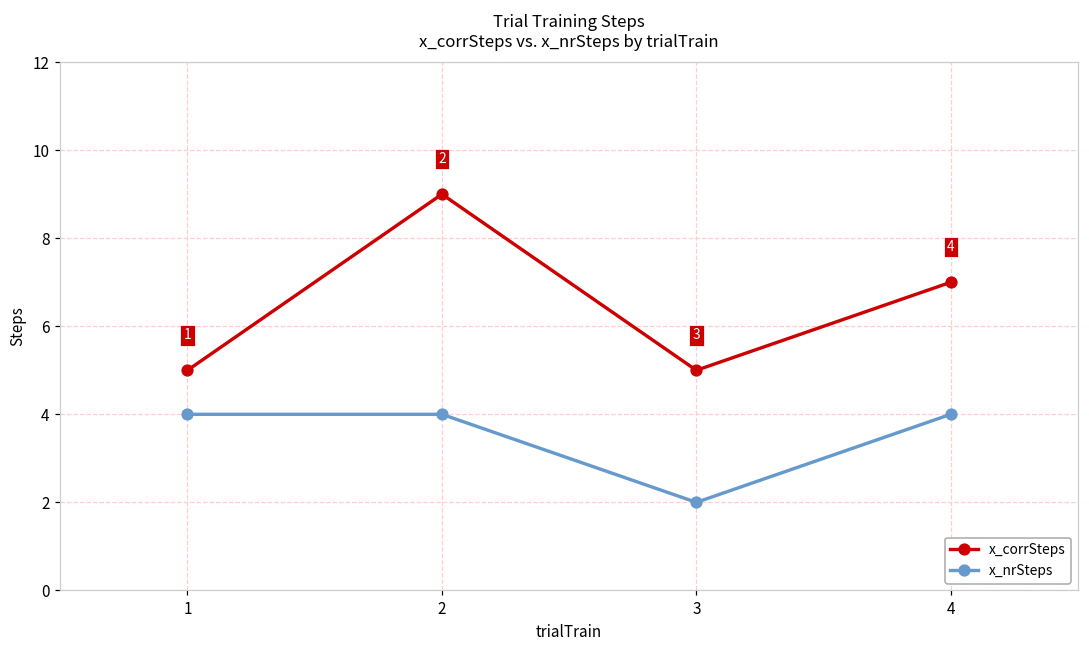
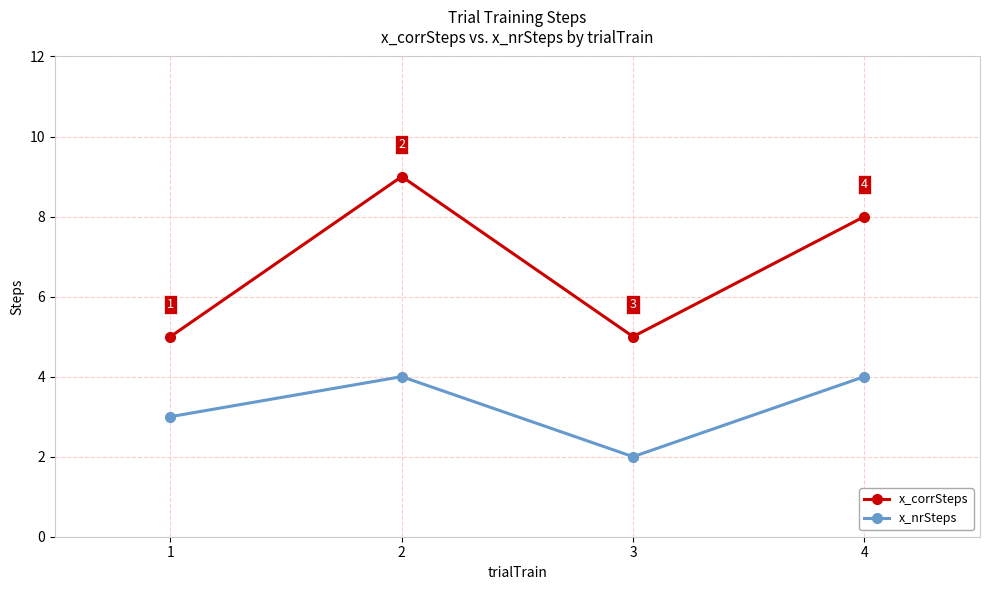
  {
    "x_corrSteps": {
      "1": 5,
      "2": 9,
      "3": 5,
-     "4": 7
+     "4": 8
    },
    "x_nrSteps": {
-     "1": 4,
+     "1": 3,
      "2": 4,
      "3": 2,
      "4": 4
    }
  }
